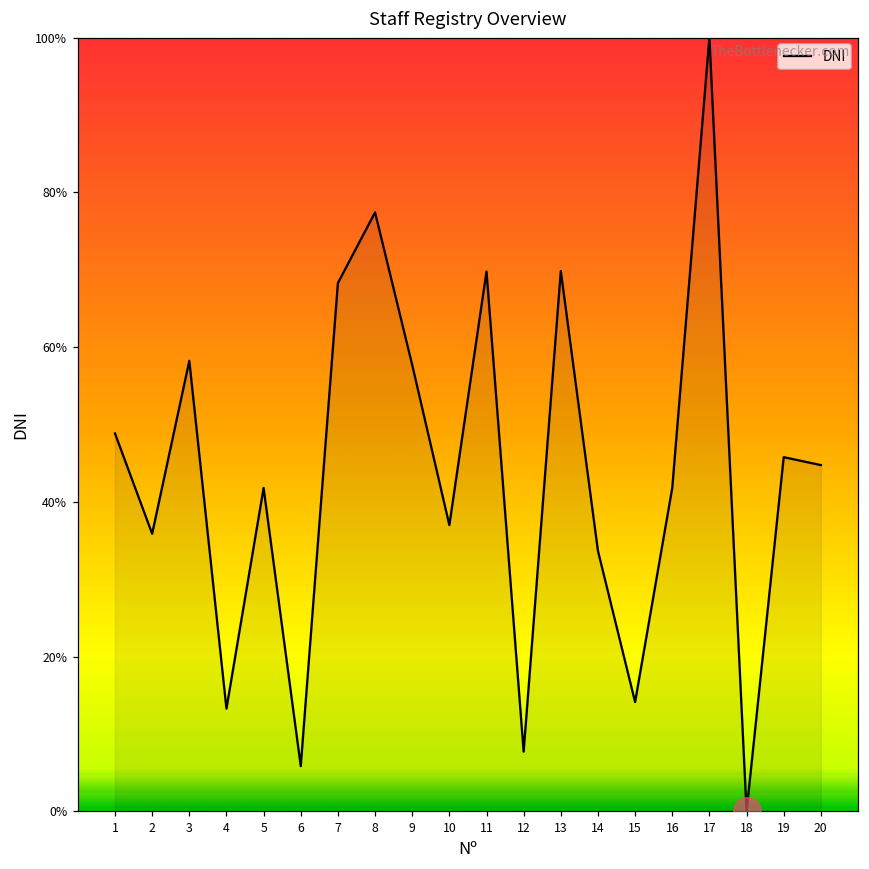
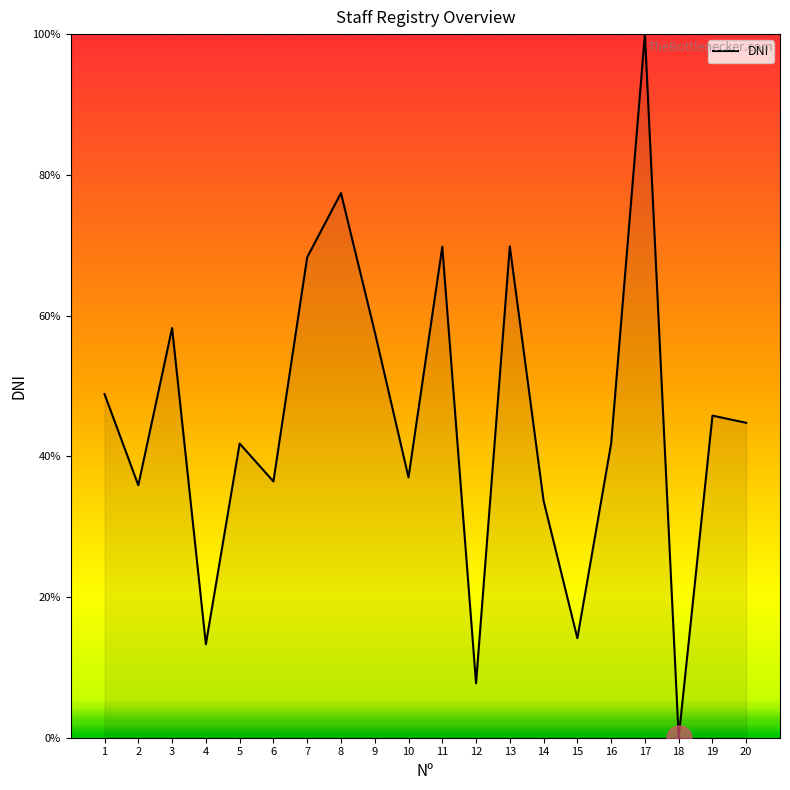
  {
    "DNI": {
      "1": "49%",
      "2": "36%",
      "3": "58%",
      "4": "13%",
      "5": "42%",
-     "6": "6%",
+     "6": "36%",
      "7": "68%",
      "8": "77%",
      "9": "58%",
      "10": "37%",
      "11": "70%",
      "12": "8%",
      "13": "70%",
      "14": "34%",
      "15": "14%",
      "16": "42%",
      "17": "100%",
      "19": "46%",
      "20": "45%"
    }
  }
